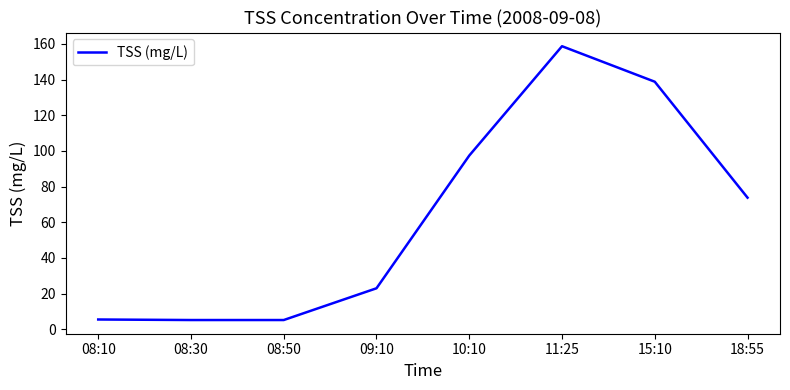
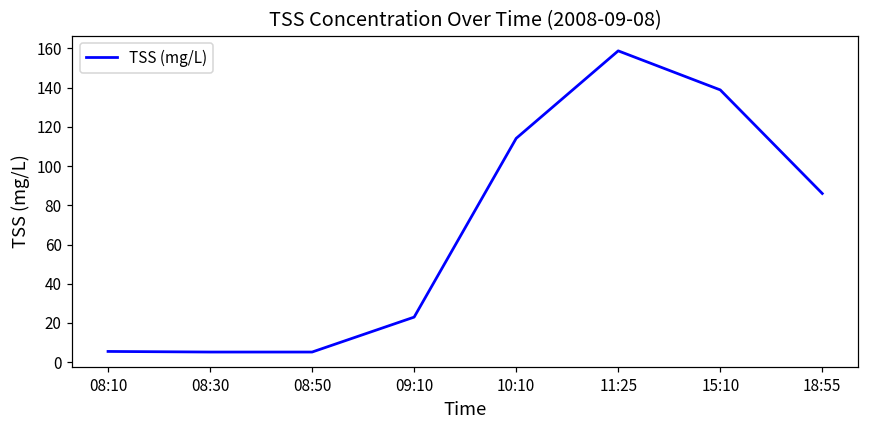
  {
    "08:10": 6,
    "08:30": 5,
    "08:50": 5,
    "09:10": 23,
-   "10:10": 97,
+   "10:10": 114,
    "11:25": 159,
    "15:10": 139,
-   "18:55": 74
+   "18:55": 86
  }
